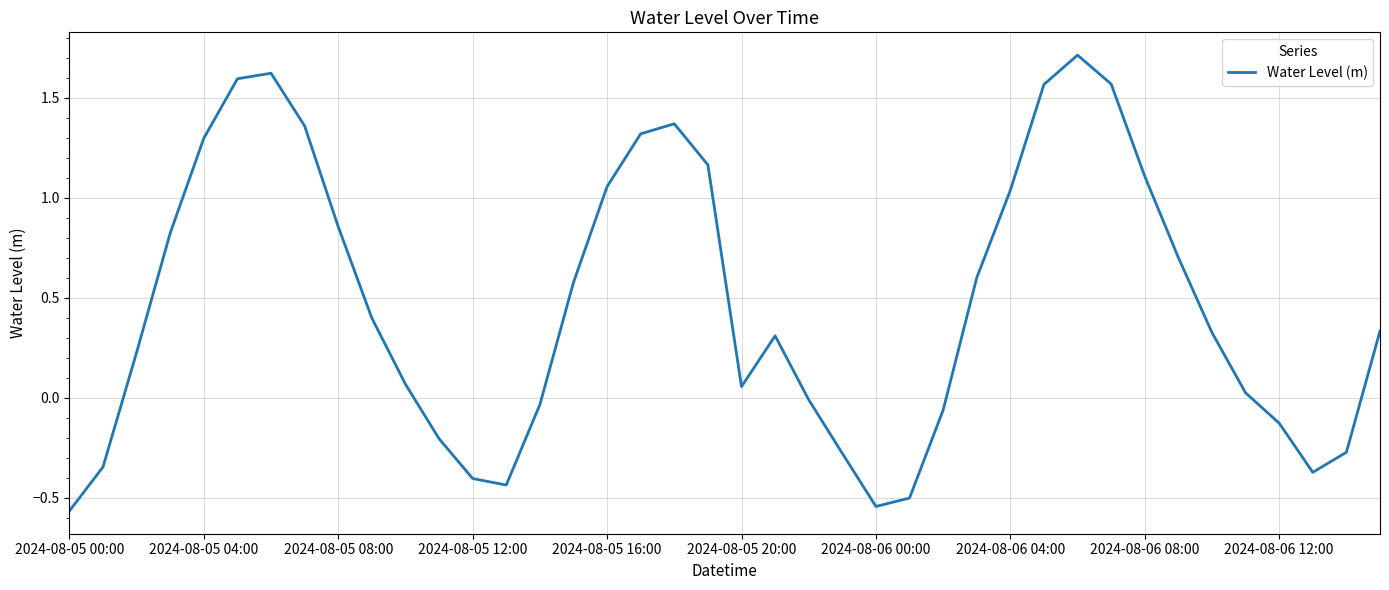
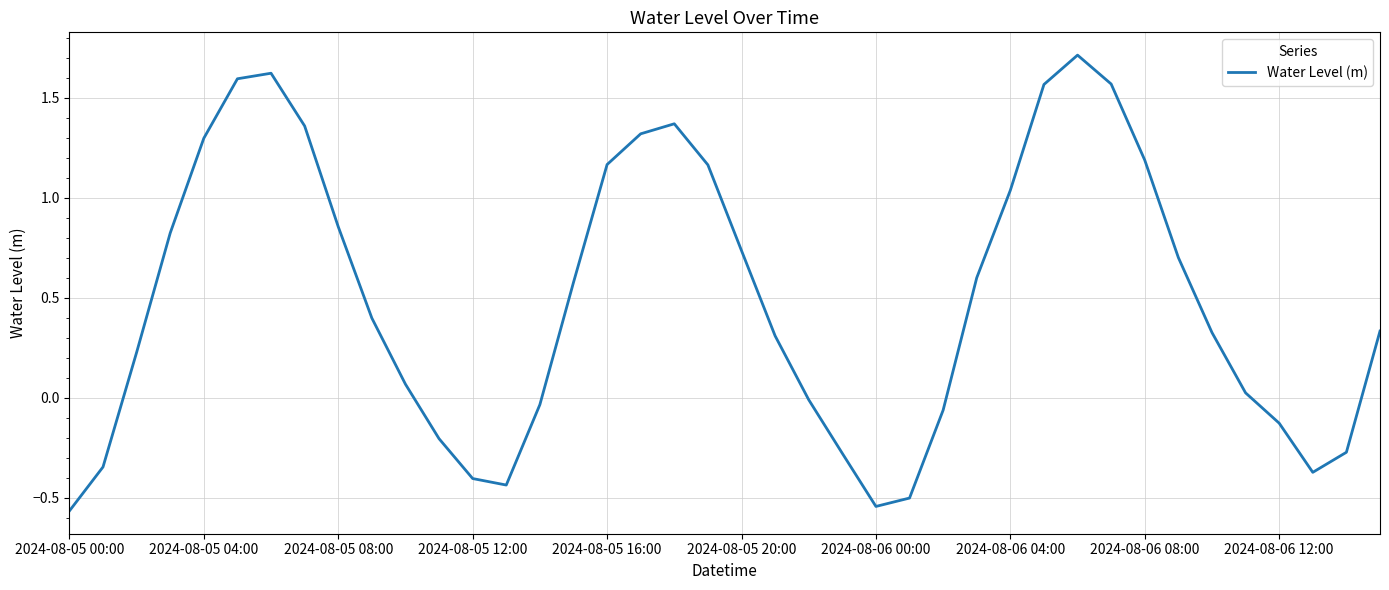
  {
    "2024-08-05 00:00": -0.57,
    "2024-08-05 04:00": 1.30,
    "2024-08-05 08:00": 0.86,
    "2024-08-05 12:00": -0.40,
-   "2024-08-05 16:00": 1.06,
-   "2024-08-05 20:00": 0.06,
+   "2024-08-05 16:00": 1.17,
+   "2024-08-05 20:00": 0.74,
    "2024-08-06 00:00": -0.54,
    "2024-08-06 04:00": 1.04,
-   "2024-08-06 08:00": 1.11,
+   "2024-08-06 08:00": 1.19,
    "2024-08-06 12:00": -0.13
  }
